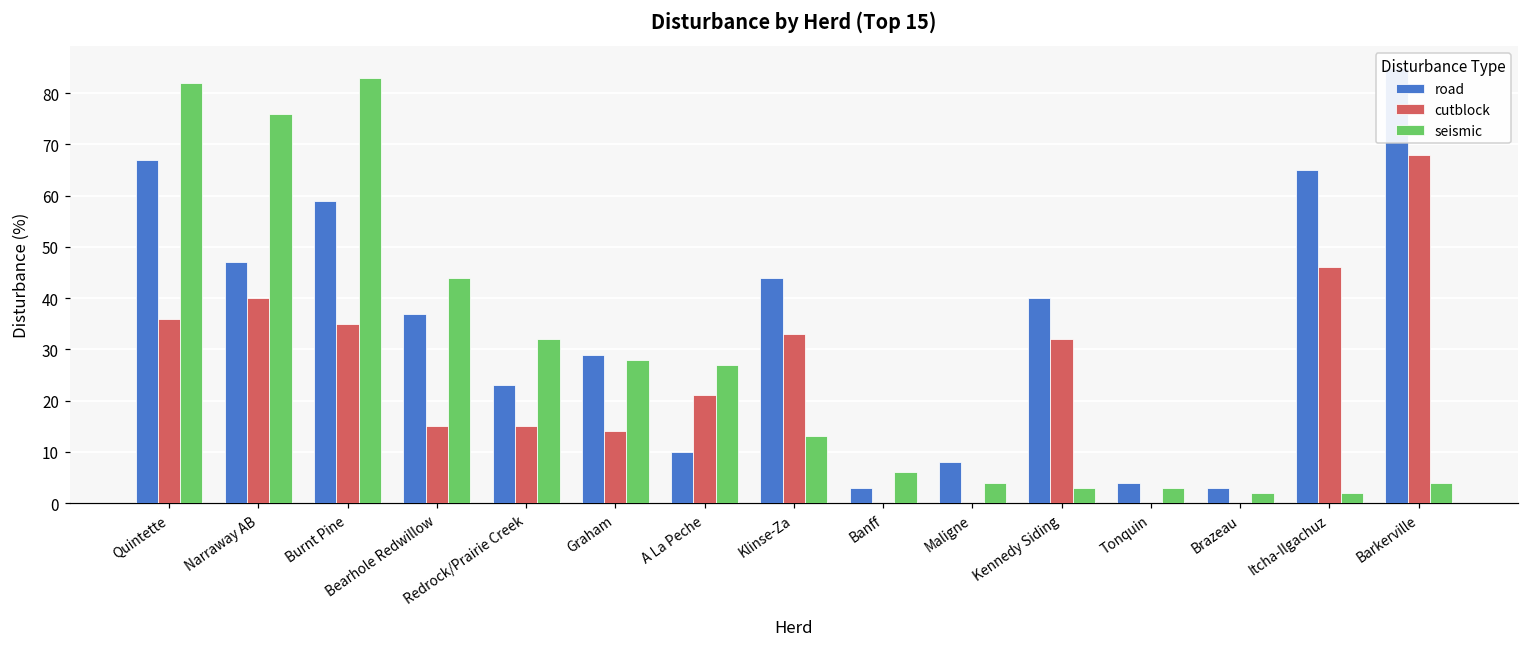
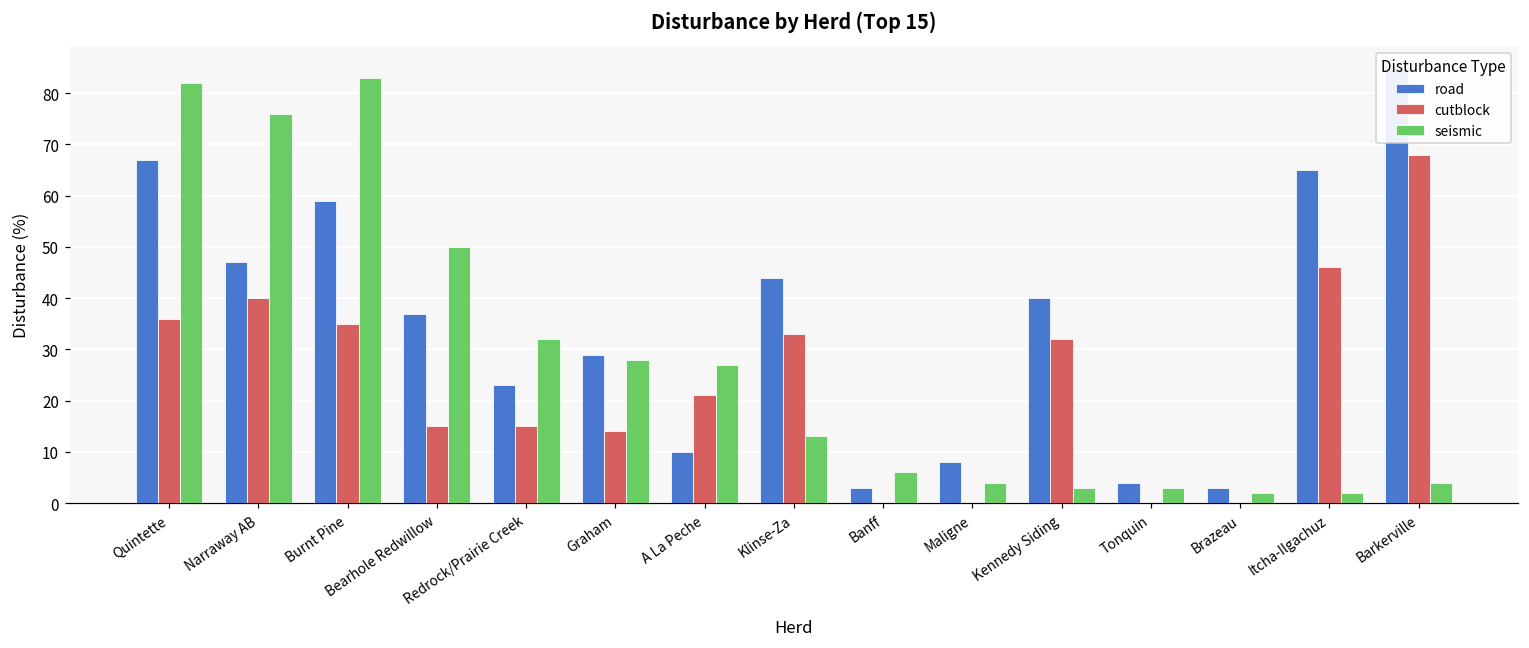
  {
    "road": {
      "Quintette": 67,
      "Narraway AB": 47,
      "Burnt Pine": 59,
      "Bearhole Redwillow": 37,
      "Redrock/Prairie Creek": 23,
      "Graham": 29,
      "A La Peche": 10,
      "Klinse-Za": 44,
      "Banff": 3,
      "Maligne": 8,
      "Kennedy Siding": 40,
      "Tonquin": 4,
      "Brazeau": 3,
      "Itcha-Ilgachuz": 65
    },
    "cutblock": {
      "Quintette": 36,
      "Narraway AB": 40,
      "Burnt Pine": 35,
      "Bearhole Redwillow": 15,
      "Redrock/Prairie Creek": 15,
      "Graham": 14,
      "A La Peche": 21,
      "Klinse-Za": 33,
      "Banff": 0,
      "Maligne": 0,
      "Kennedy Siding": 32,
      "Tonquin": 0,
      "Brazeau": 0,
      "Itcha-Ilgachuz": 46,
      "Barkerville": 68
    },
    "seismic": {
      "Quintette": 82,
      "Narraway AB": 76,
      "Burnt Pine": 83,
-     "Bearhole Redwillow": 44,
+     "Bearhole Redwillow": 50,
      "Redrock/Prairie Creek": 32,
      "Graham": 28,
      "A La Peche": 27,
      "Klinse-Za": 13,
      "Banff": 6,
      "Maligne": 4,
      "Kennedy Siding": 3,
      "Tonquin": 3,
      "Brazeau": 2,
      "Itcha-Ilgachuz": 2,
      "Barkerville": 4
    }
  }
